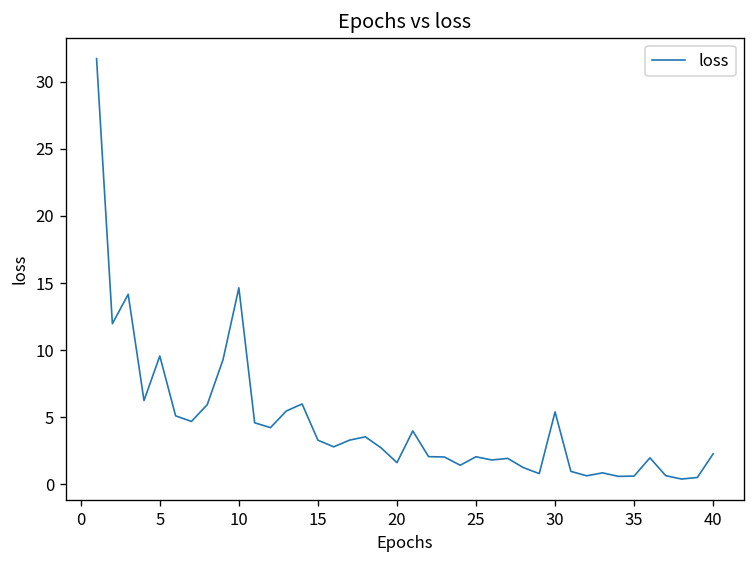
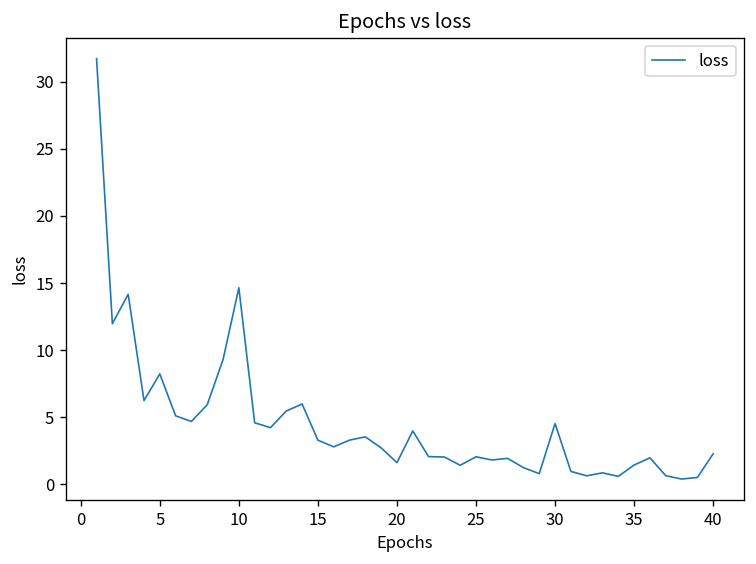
  {
-   "5": 9.6,
+   "5": 8.2,
    "10": 14.6,
    "15": 3.3,
    "20": 1.6,
    "25": 2.1,
-   "30": 5.4,
-   "35": 0.6,
+   "30": 4.5,
+   "35": 1.4,
    "40": 2.3
  }
